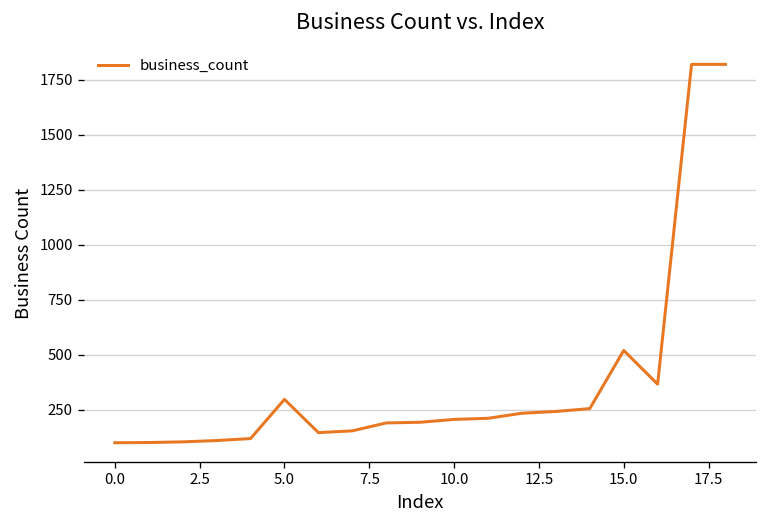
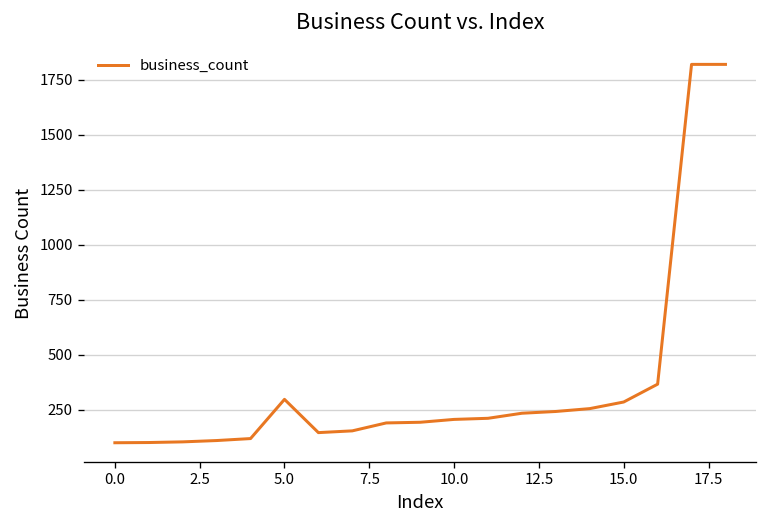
  {
    "0.0": 100,
    "5.0": 300,
    "10.0": 210,
-   "15.0": 520
+   "15.0": 290
  }
